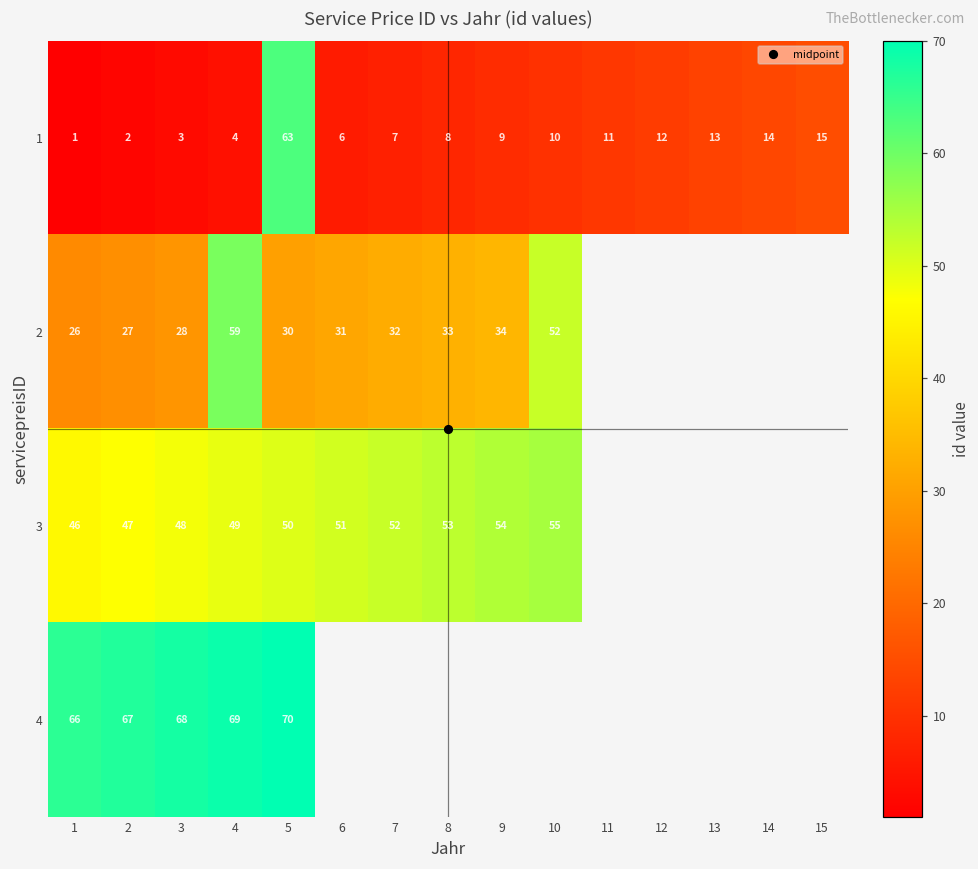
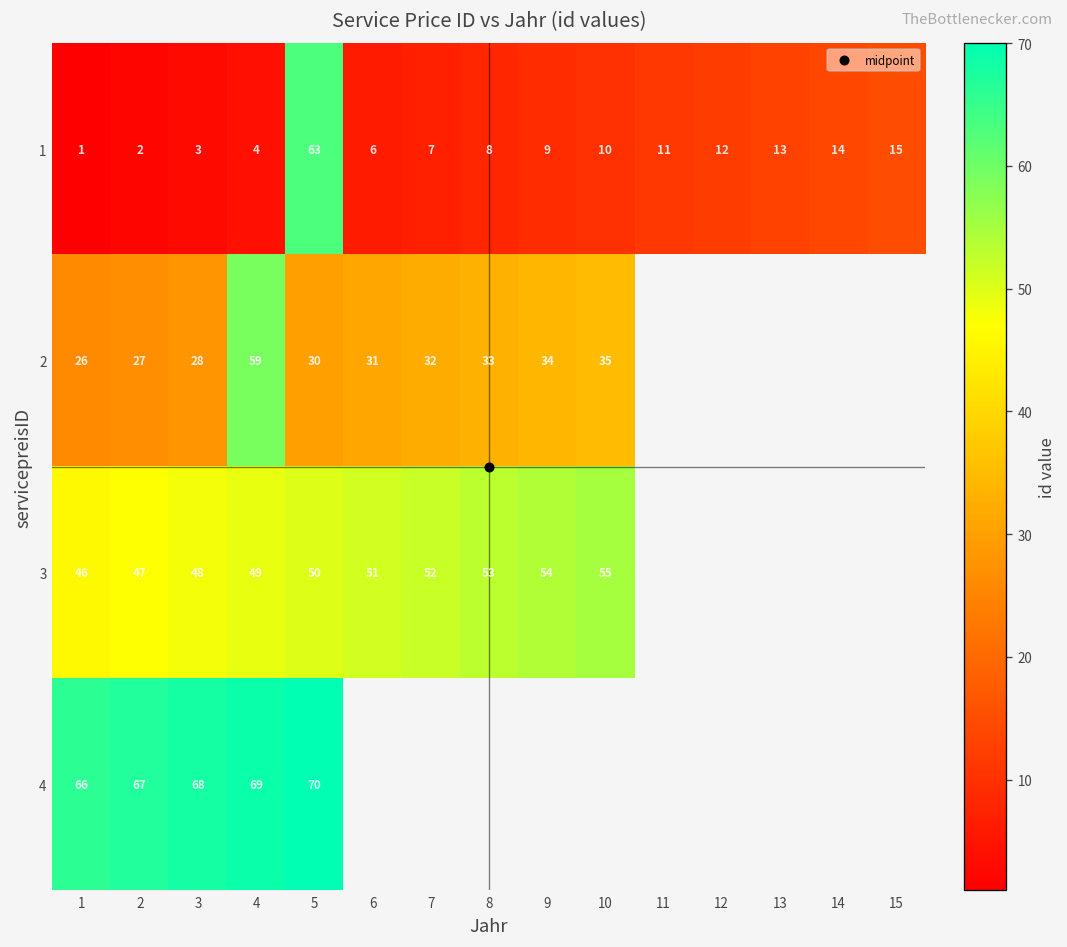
  {
    "1": {
      "1": 1,
      "2": 2,
      "3": 3,
      "4": 4,
      "5": 63,
      "6": 6,
      "7": 7,
      "8": 8,
      "9": 9,
      "10": 10,
      "11": 11,
      "12": 12,
      "13": 13,
      "14": 14,
      "15": 15
    },
    "2": {
      "1": 26,
      "2": 27,
      "3": 28,
      "4": 59,
      "5": 30,
      "6": 31,
      "7": 32,
      "8": 33,
      "9": 34,
-     "10": 52
+     "10": 35
    },
    "3": {
      "1": 46,
      "2": 47,
      "3": 48,
      "4": 49,
      "5": 50,
      "6": 51,
      "7": 52,
      "8": 53,
      "9": 54,
      "10": 55
    },
    "4": {
      "1": 66,
      "2": 67,
      "3": 68,
      "4": 69,
      "5": 70
    }
  }
